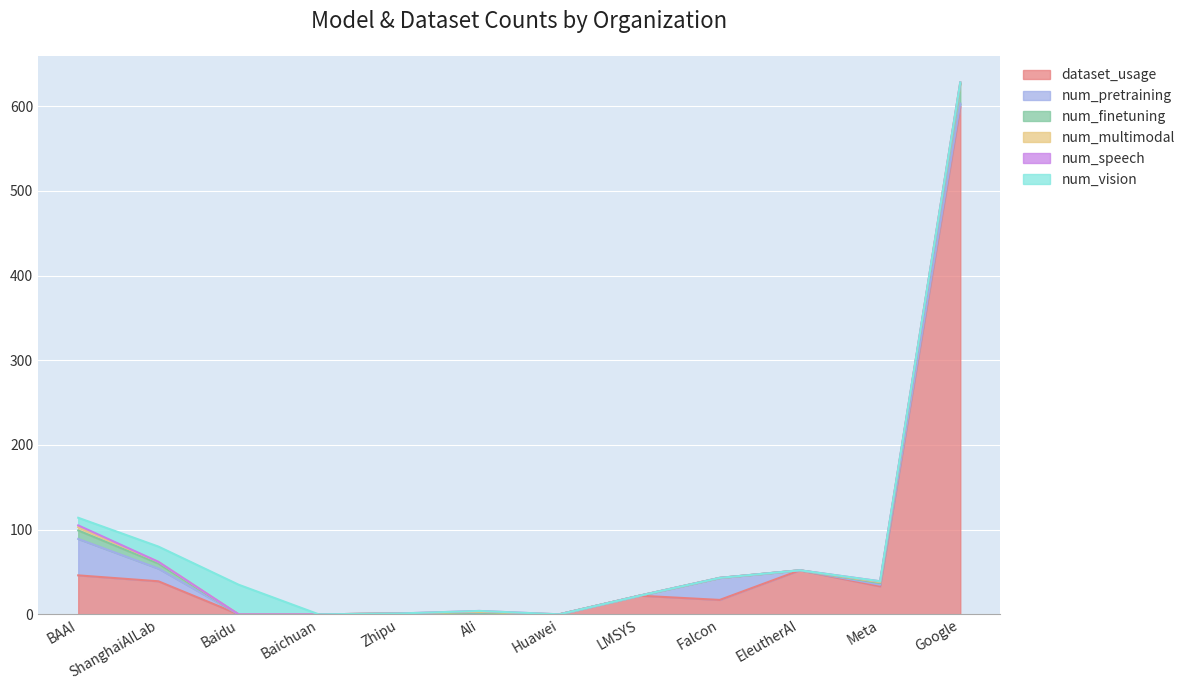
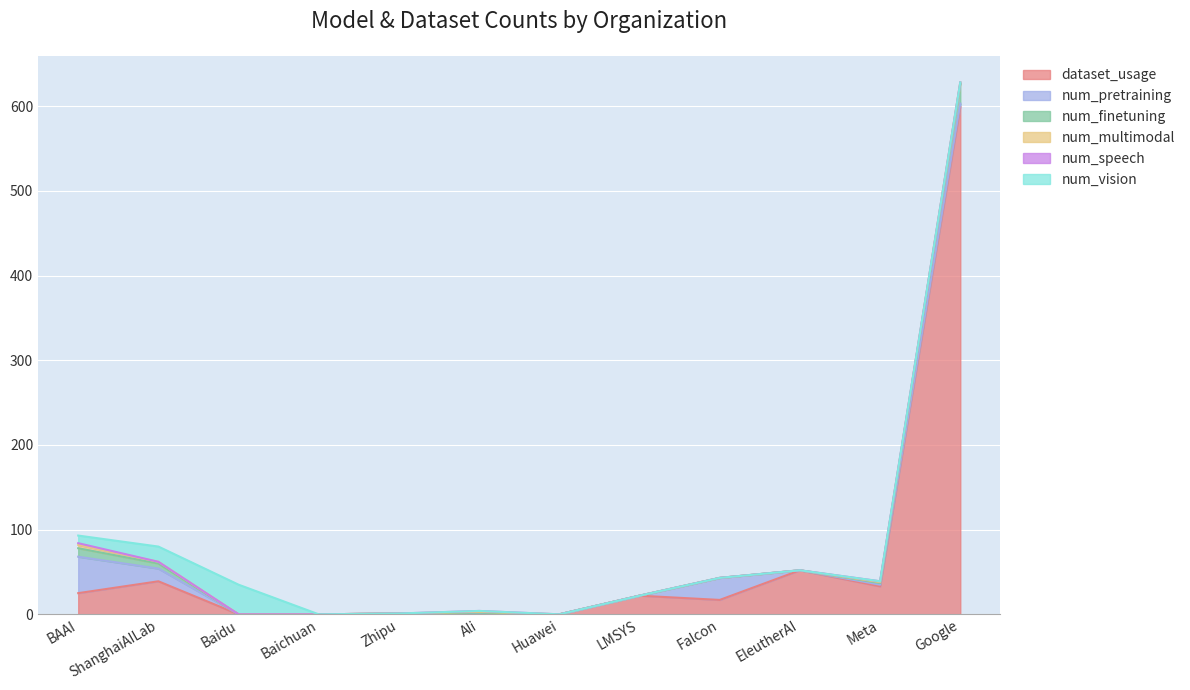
  {
    "dataset_usage": {
-     "BAAI": 50,
+     "BAAI": 30,
      "ShanghaiAILab": 40,
      "Falcon": 20,
      "Google": 600
    },
    "num_pretraining": {
      "BAAI": 40,
      "ShanghaiAILab": 20,
      "Google": 0
    },
    "num_finetuning": {
      "BAAI": 10
    },
    "num_vision": {
      "BAAI": 10,
      "ShanghaiAILab": 20,
      "Baidu": 40
    }
  }
